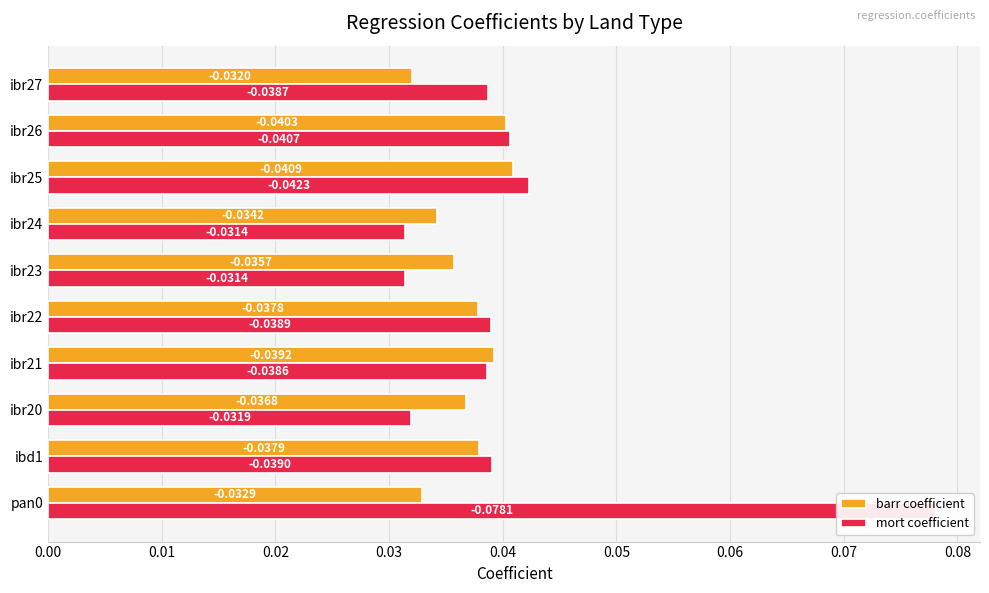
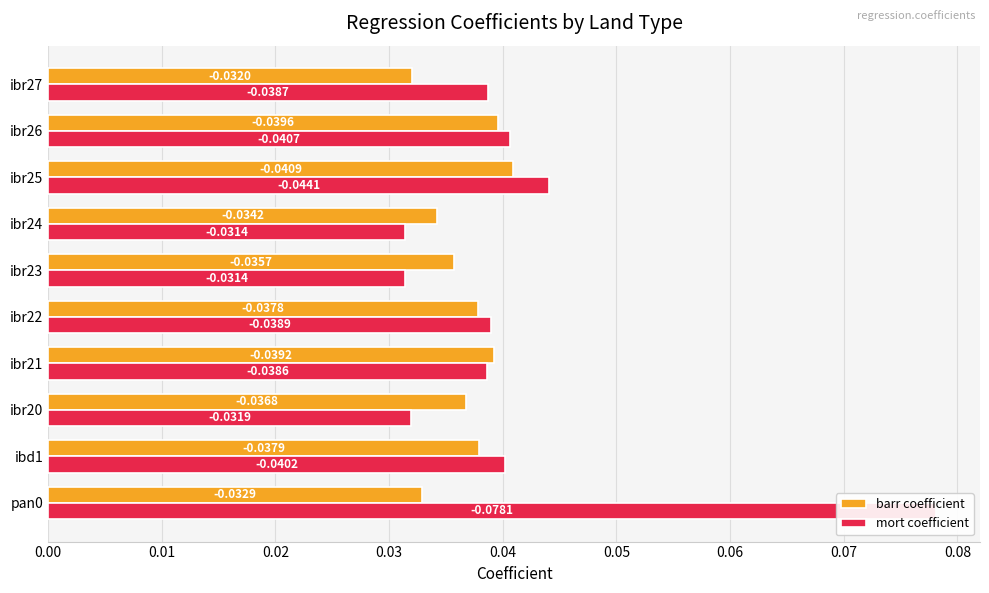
  {
    "barr coefficient": {
-     "ibr26": -0.0403
+     "ibr26": -0.0396
    },
    "mort coefficient": {
-     "ibr25": -0.0423,
-     "ibd1": -0.0390
+     "ibr25": -0.0441,
+     "ibd1": -0.0402
    }
  }
